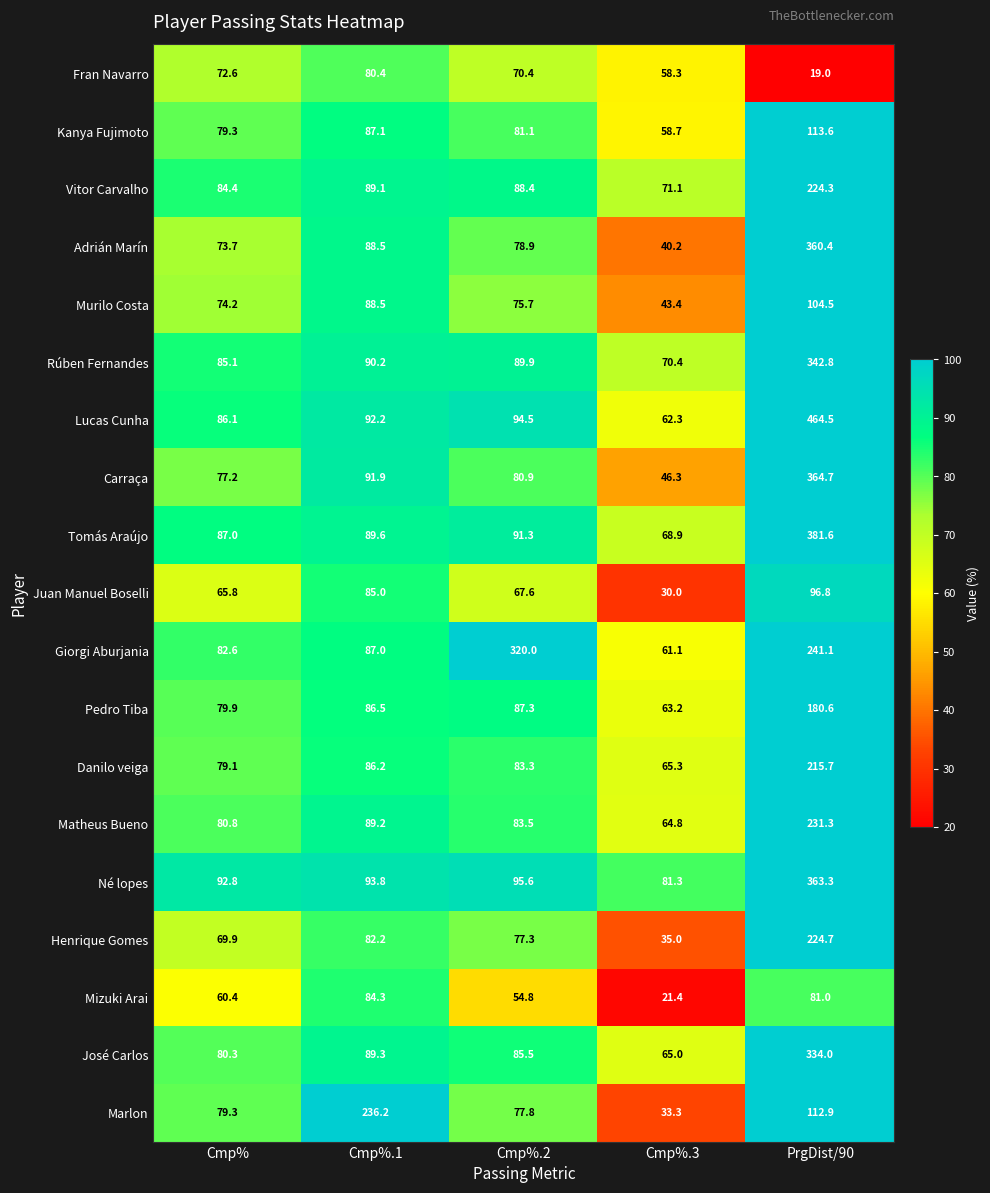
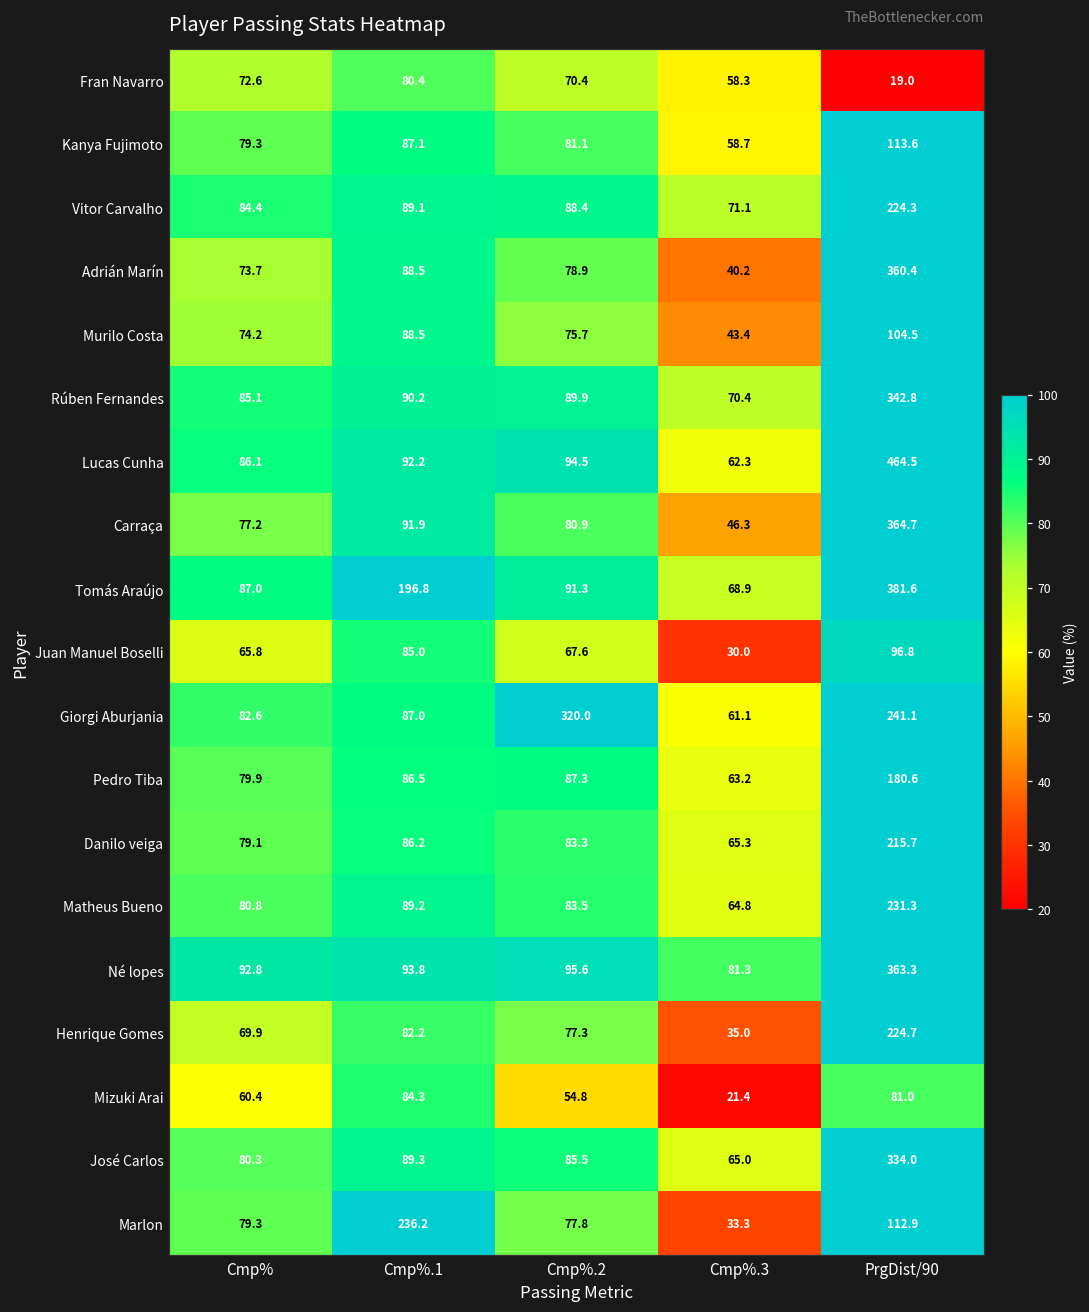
  {
    "Fran Navarro": {
      "Cmp%": 72.6,
      "Cmp%.1": 80.4,
      "Cmp%.2": 70.4,
      "Cmp%.3": 58.3,
      "PrgDist/90": 19.0
    },
    "Kanya Fujimoto": {
      "Cmp%": 79.3,
      "Cmp%.1": 87.1,
      "Cmp%.2": 81.1,
      "Cmp%.3": 58.7,
      "PrgDist/90": 113.6
    },
    "Vitor Carvalho": {
      "Cmp%": 84.4,
      "Cmp%.1": 89.1,
      "Cmp%.2": 88.4,
      "Cmp%.3": 71.1,
      "PrgDist/90": 224.3
    },
    "Adrián Marín": {
      "Cmp%": 73.7,
      "Cmp%.1": 88.5,
      "Cmp%.2": 78.9,
      "Cmp%.3": 40.2,
      "PrgDist/90": 360.4
    },
    "Murilo Costa": {
      "Cmp%": 74.2,
      "Cmp%.1": 88.5,
      "Cmp%.2": 75.7,
      "Cmp%.3": 43.4,
      "PrgDist/90": 104.5
    },
    "Rúben Fernandes": {
      "Cmp%": 85.1,
      "Cmp%.1": 90.2,
      "Cmp%.2": 89.9,
      "Cmp%.3": 70.4,
      "PrgDist/90": 342.8
    },
    "Lucas Cunha": {
      "Cmp%": 86.1,
      "Cmp%.1": 92.2,
      "Cmp%.2": 94.5,
      "Cmp%.3": 62.3,
      "PrgDist/90": 464.5
    },
    "Carraça": {
      "Cmp%": 77.2,
      "Cmp%.1": 91.9,
      "Cmp%.2": 80.9,
      "Cmp%.3": 46.3,
      "PrgDist/90": 364.7
    },
    "Tomás Araújo": {
      "Cmp%": 87.0,
-     "Cmp%.1": 89.6,
+     "Cmp%.1": 196.8,
      "Cmp%.2": 91.3,
      "Cmp%.3": 68.9,
      "PrgDist/90": 381.6
    },
    "Juan Manuel Boselli": {
      "Cmp%": 65.8,
      "Cmp%.1": 85.0,
      "Cmp%.2": 67.6,
      "Cmp%.3": 30.0,
      "PrgDist/90": 96.8
    },
    "Giorgi Aburjania": {
      "Cmp%": 82.6,
      "Cmp%.1": 87.0,
      "Cmp%.2": 320.0,
      "Cmp%.3": 61.1,
      "PrgDist/90": 241.1
    },
    "Pedro Tiba": {
      "Cmp%": 79.9,
      "Cmp%.1": 86.5,
      "Cmp%.2": 87.3,
      "Cmp%.3": 63.2,
      "PrgDist/90": 180.6
    },
    "Danilo veiga": {
      "Cmp%": 79.1,
      "Cmp%.1": 86.2,
      "Cmp%.2": 83.3,
      "Cmp%.3": 65.3,
      "PrgDist/90": 215.7
    },
    "Matheus Bueno": {
      "Cmp%": 80.8,
      "Cmp%.1": 89.2,
      "Cmp%.2": 83.5,
      "Cmp%.3": 64.8,
      "PrgDist/90": 231.3
    },
    "Né lopes": {
      "Cmp%": 92.8,
      "Cmp%.1": 93.8,
      "Cmp%.2": 95.6,
      "Cmp%.3": 81.3,
      "PrgDist/90": 363.3
    },
    "Henrique Gomes": {
      "Cmp%": 69.9,
      "Cmp%.1": 82.2,
      "Cmp%.2": 77.3,
      "Cmp%.3": 35.0,
      "PrgDist/90": 224.7
    },
    "Mizuki Arai": {
      "Cmp%": 60.4,
      "Cmp%.1": 84.3,
      "Cmp%.2": 54.8,
      "Cmp%.3": 21.4,
      "PrgDist/90": 81.0
    },
    "José Carlos": {
      "Cmp%": 80.3,
      "Cmp%.1": 89.3,
      "Cmp%.2": 85.5,
      "Cmp%.3": 65.0,
      "PrgDist/90": 334.0
    },
    "Marlon": {
      "Cmp%": 79.3,
      "Cmp%.1": 236.2,
      "Cmp%.2": 77.8,
      "Cmp%.3": 33.3,
      "PrgDist/90": 112.9
    }
  }
